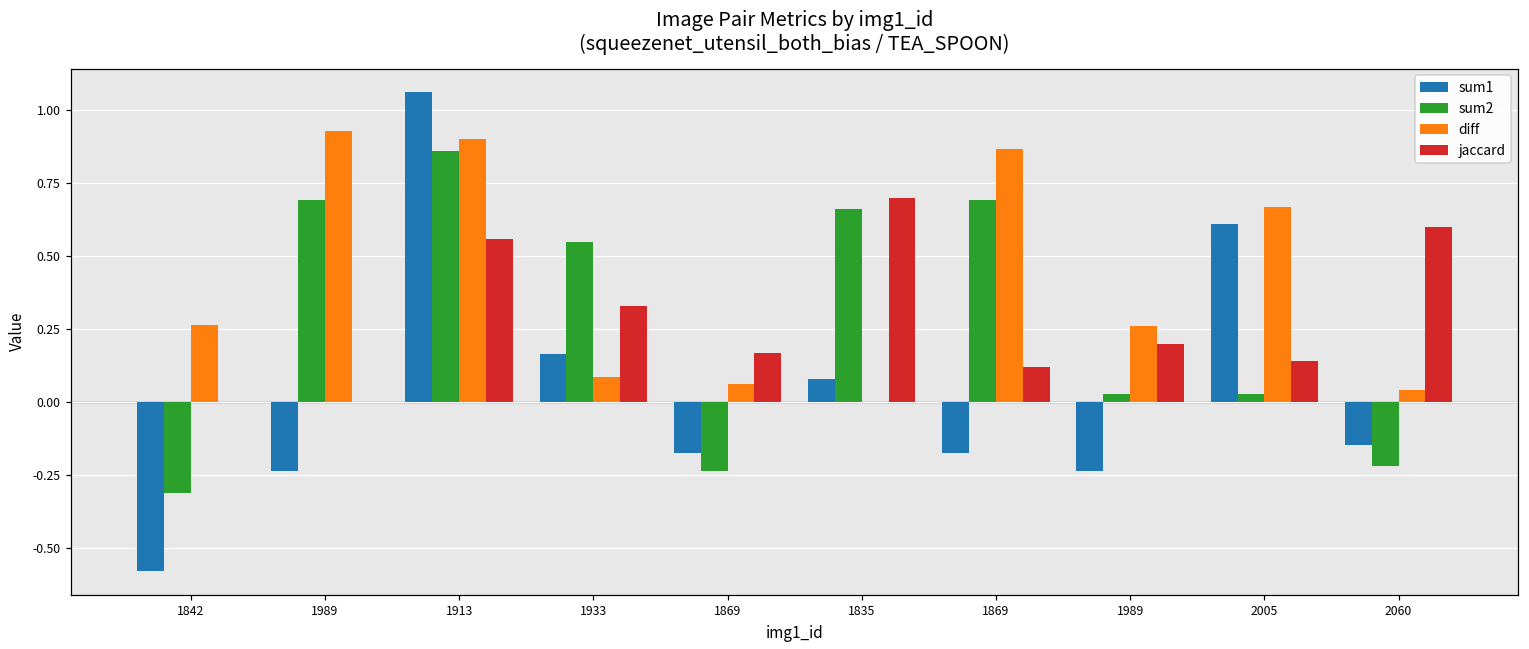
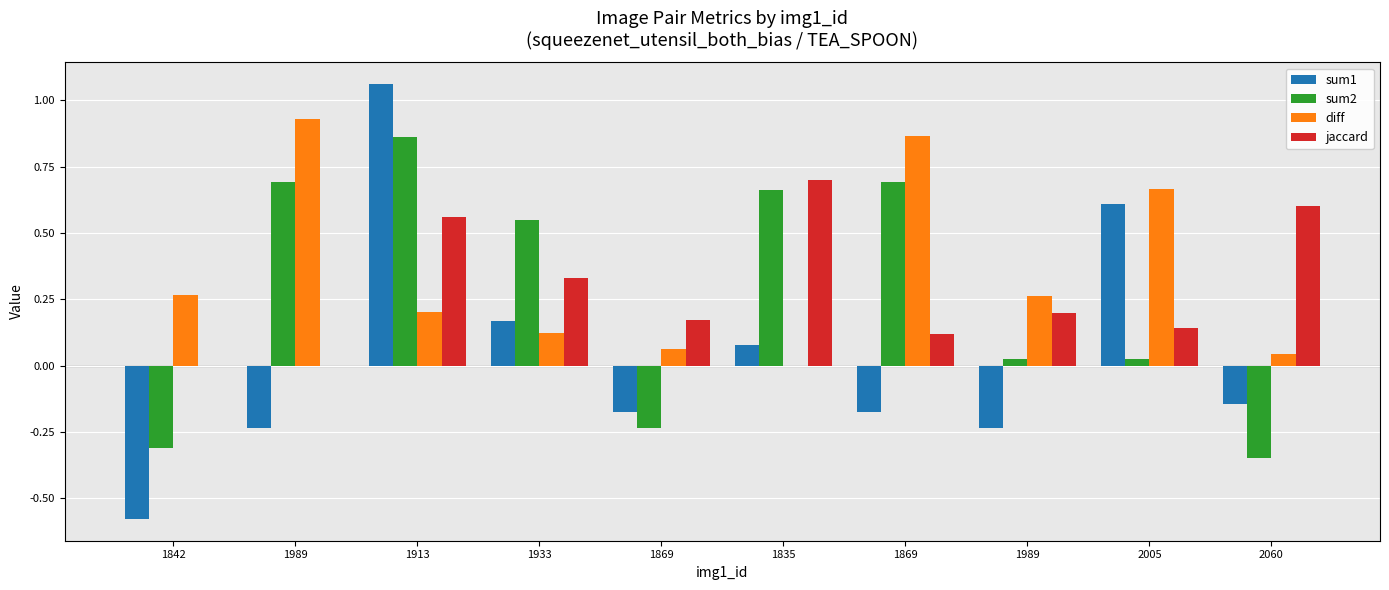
  {
    "sum1": {
      "1842": -0.58,
      "1913": 1.06,
      "1933": 0.17,
      "1835": 0.08,
      "2005": 0.61,
      "2060": -0.15
    },
    "sum2": {
      "1842": -0.31,
      "1913": 0.86,
      "1933": 0.55,
      "1835": 0.66,
      "2005": 0.03,
-     "2060": -0.22
+     "2060": -0.35
    },
    "diff": {
      "1842": 0.27,
-     "1913": 0.90,
-     "1933": 0.08,
+     "1913": 0.20,
+     "1933": 0.12,
      "1835": 0.00,
      "2005": 0.67,
      "2060": 0.04
    },
    "jaccard": {
      "1842": 0.00,
      "1913": 0.56,
      "1933": 0.33,
      "1835": 0.70,
      "2005": 0.14,
      "2060": 0.60
    }
  }
